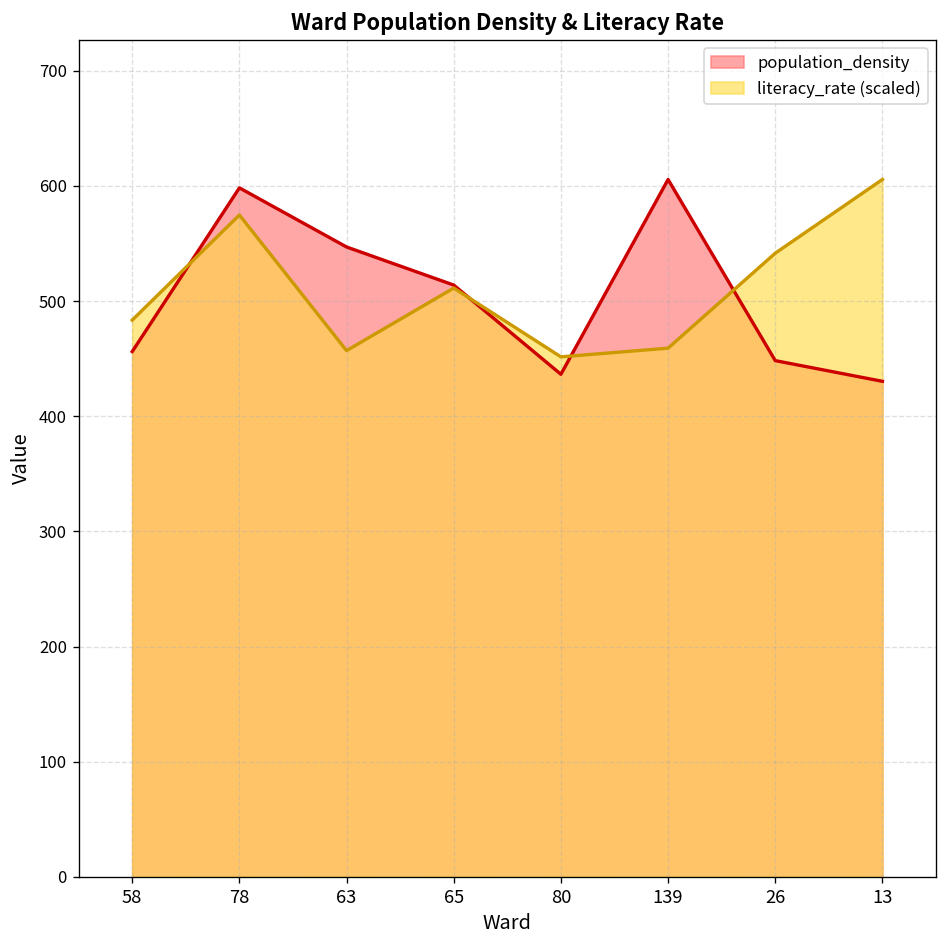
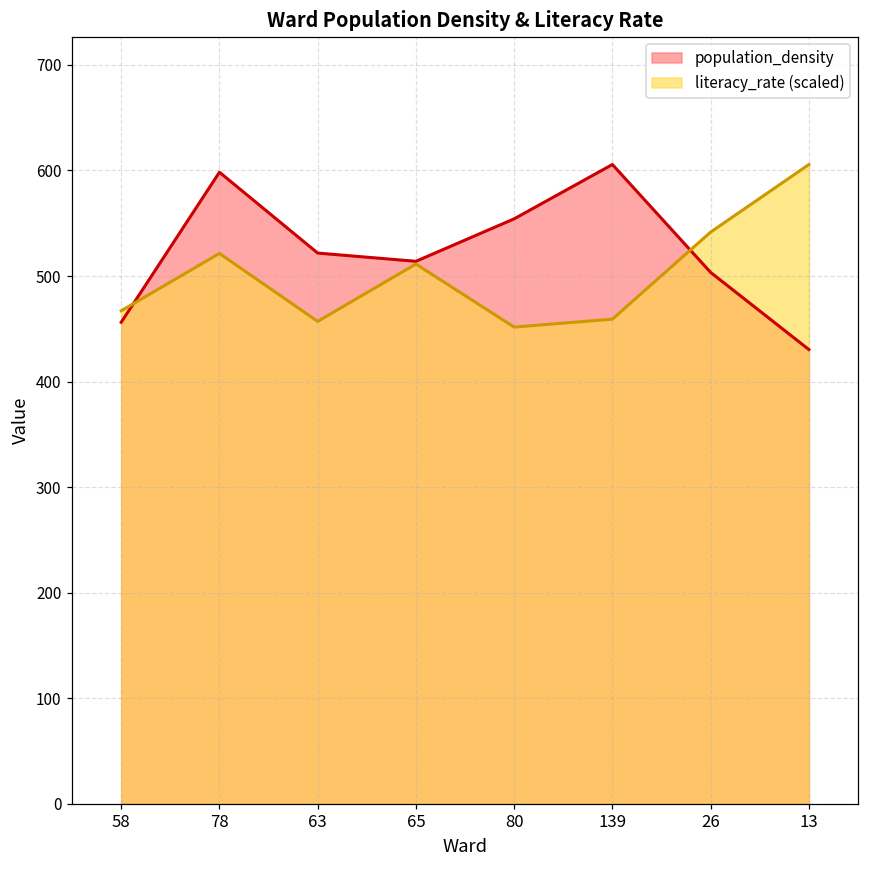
  {
    "population_density": {
      "58": 460,
      "78": 600,
-     "63": 550,
-     "80": 440,
+     "63": 520,
+     "80": 550,
      "139": 610,
-     "26": 450,
+     "26": 500,
      "13": 430
    },
    "literacy_rate (scaled)": {
-     "58": 480,
-     "78": 570,
+     "58": 470,
+     "78": 520,
      "63": 460,
      "80": 450,
      "139": 460,
      "26": 540,
      "13": 610
    }
  }
